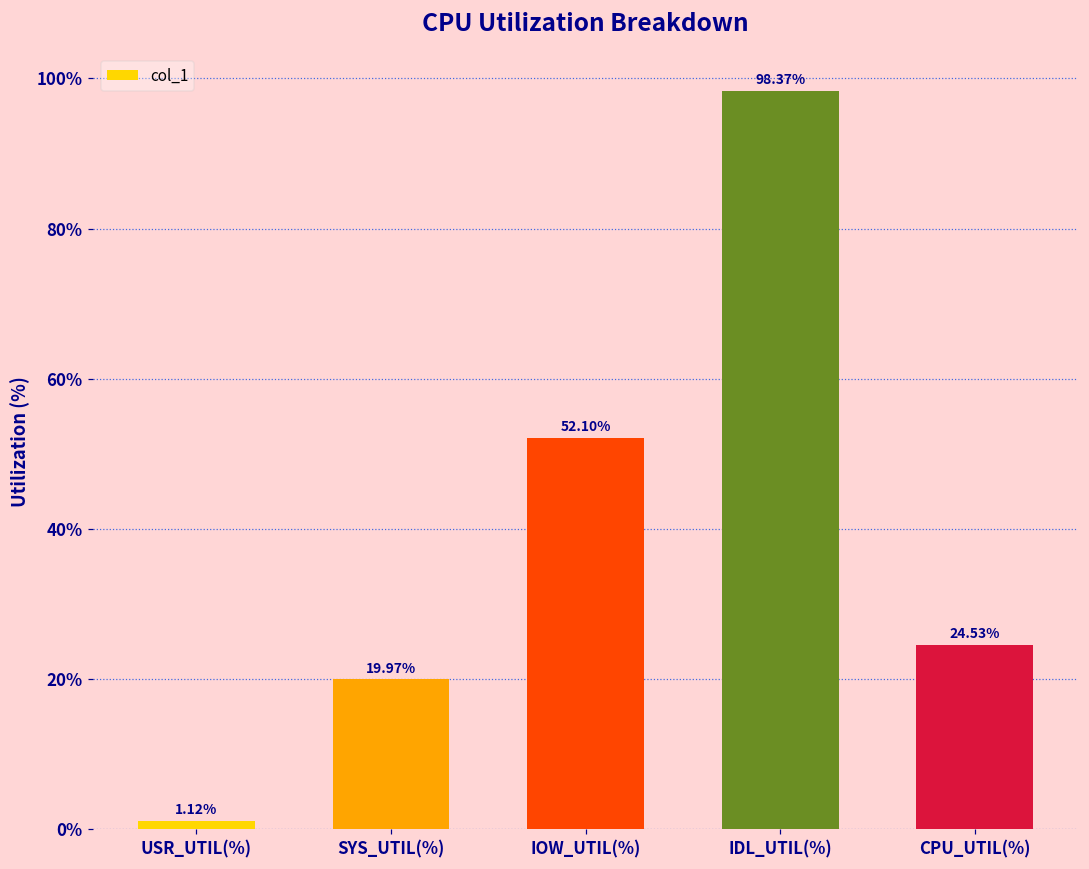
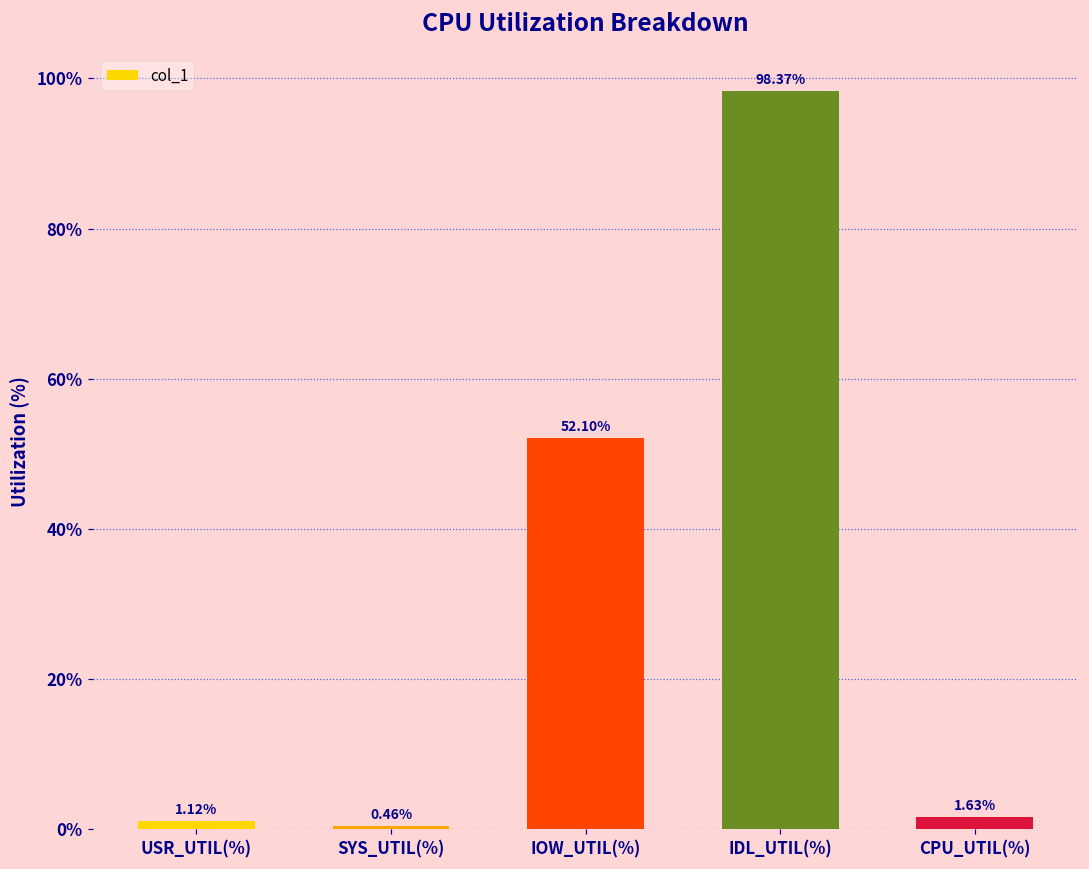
  {
    "USR_UTIL(%)": "1.12%",
-   "SYS_UTIL(%)": "19.97%",
+   "SYS_UTIL(%)": "0.46%",
    "IOW_UTIL(%)": "52.10%",
    "IDL_UTIL(%)": "98.37%",
-   "CPU_UTIL(%)": "24.53%"
+   "CPU_UTIL(%)": "1.63%"
  }
